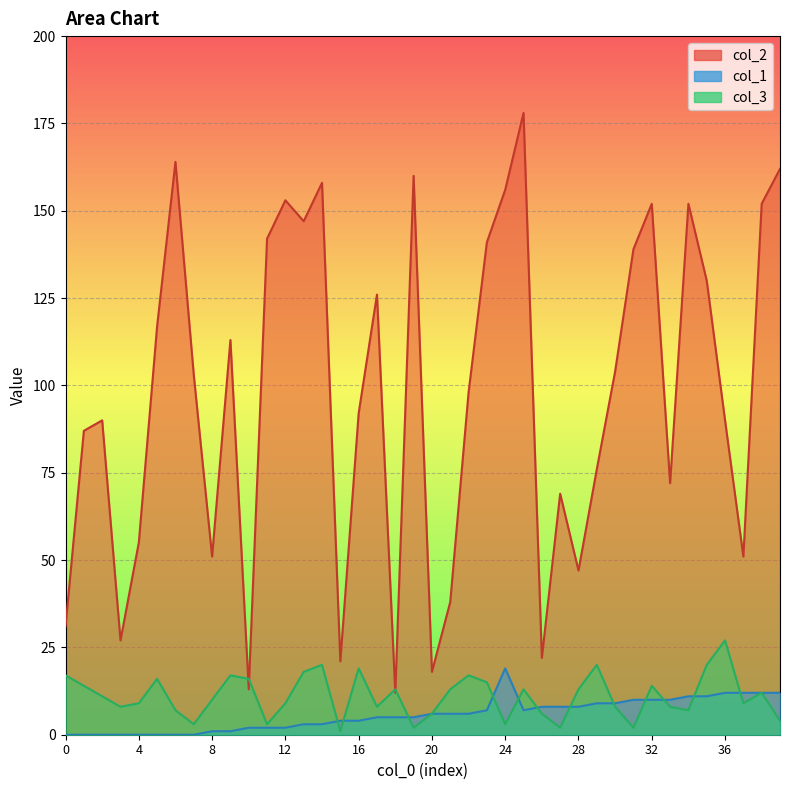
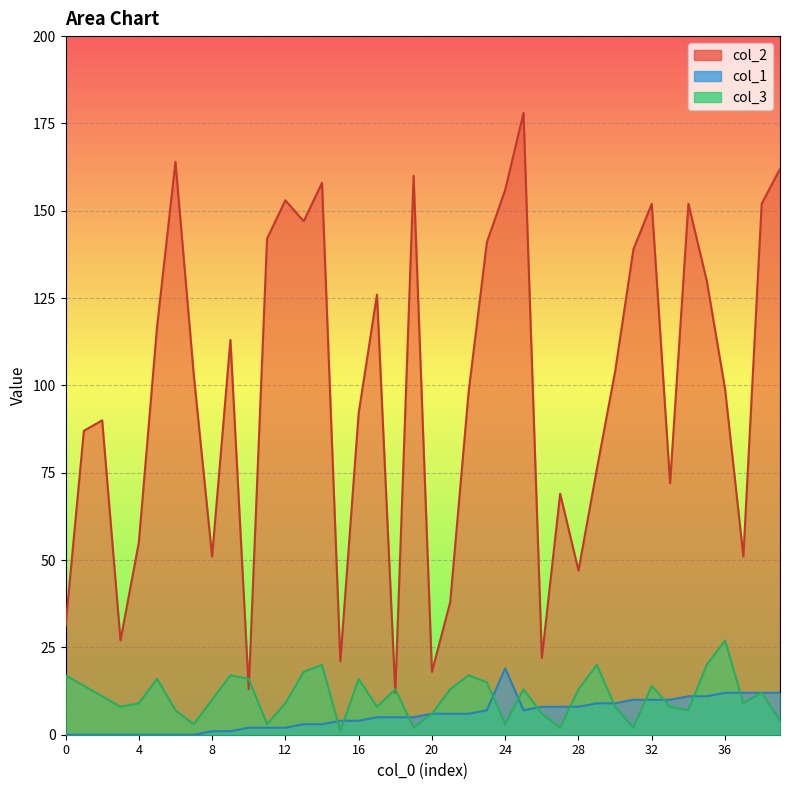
  {
    "col_2": {
      "0": 31,
      "4": 55,
      "8": 51,
      "12": 153,
      "16": 92,
      "20": 18,
      "24": 156,
      "28": 47,
      "32": 152,
-     "36": 90
+     "36": 99
    },
    "col_1": {
      "0": 0,
      "4": 0,
      "8": 1,
      "12": 2,
      "16": 4,
      "24": 19,
      "28": 8,
      "32": 10,
      "36": 12
    },
    "col_3": {
      "0": 17,
      "4": 9,
      "8": 10,
      "12": 9,
-     "16": 19,
+     "16": 16,
      "24": 3,
      "28": 13,
      "32": 14,
      "36": 27
    }
  }
